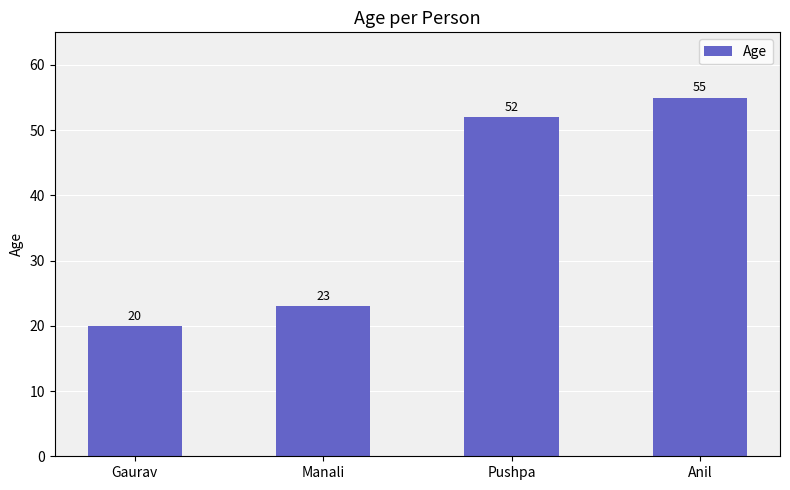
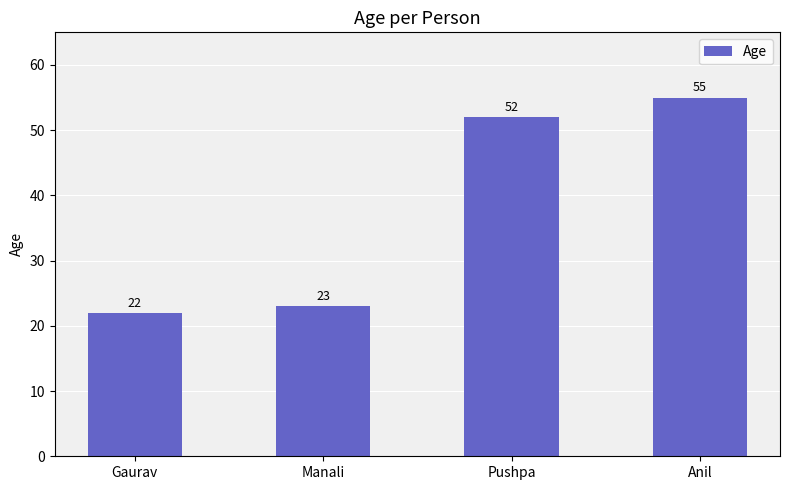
  {
-   "Gaurav": 20,
+   "Gaurav": 22,
    "Manali": 23,
    "Pushpa": 52,
    "Anil": 55
  }
